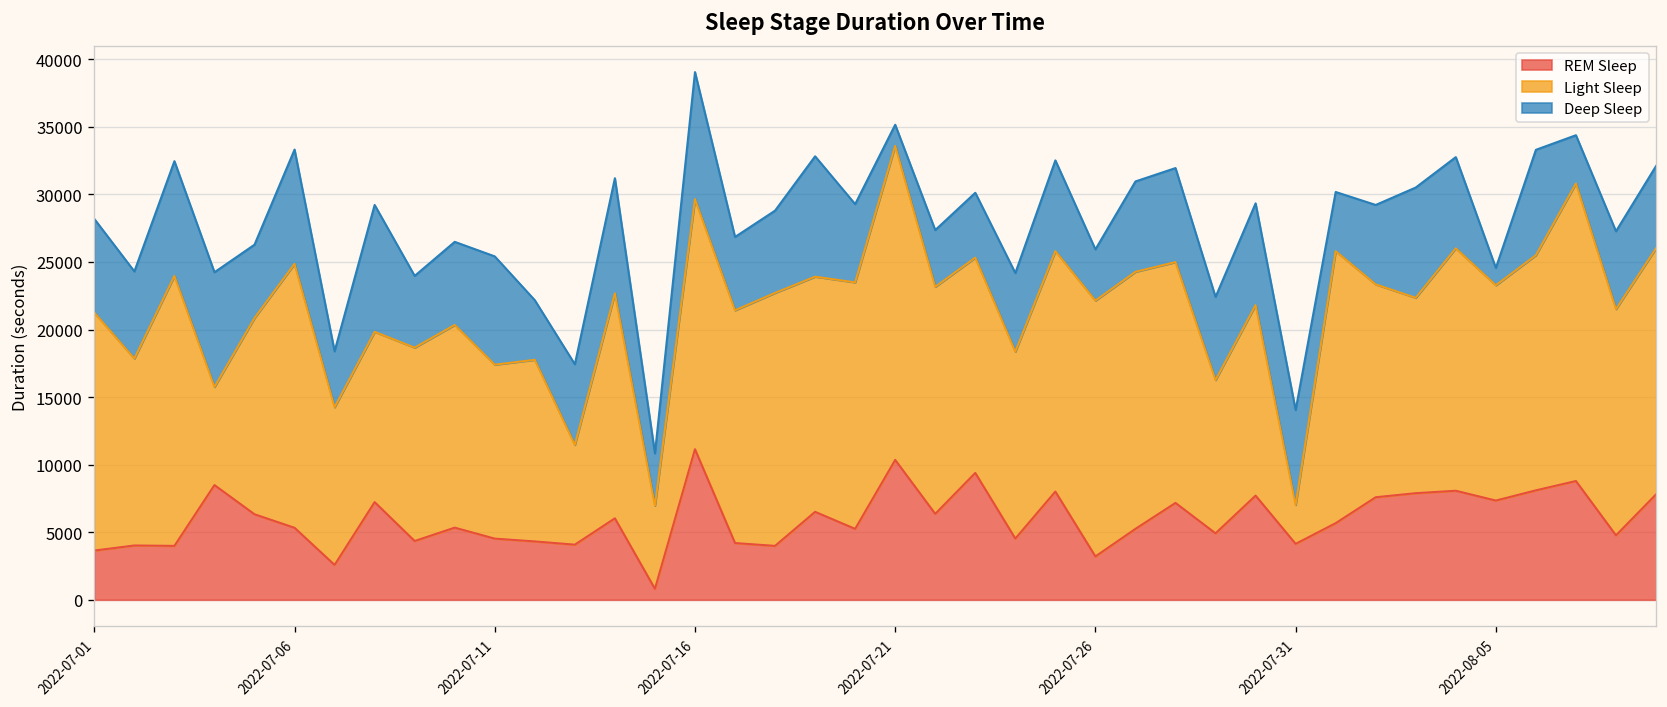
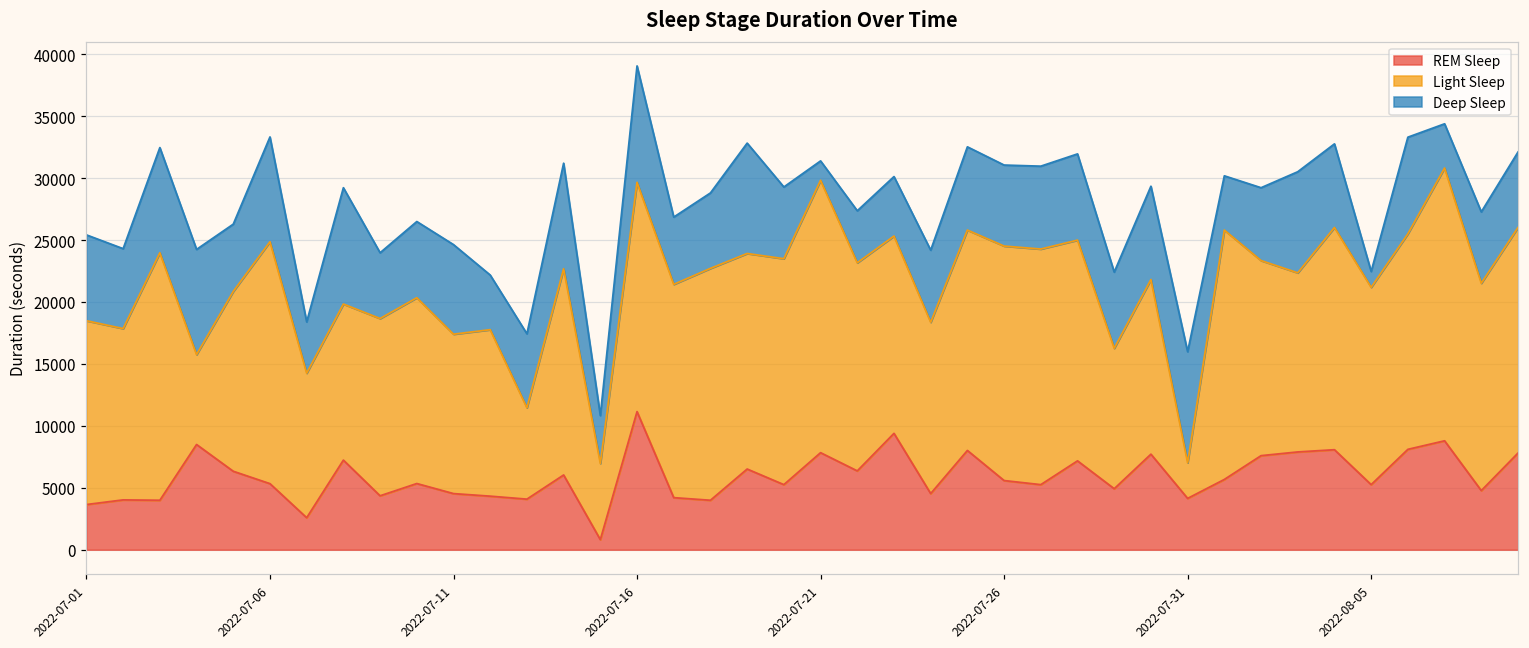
  {
    "REM Sleep": {
      "2022-07-01": 3600,
      "2022-07-06": 5300,
      "2022-07-11": 4500,
      "2022-07-16": 11100,
-     "2022-07-21": 10400,
-     "2022-07-26": 3200,
+     "2022-07-21": 7800,
+     "2022-07-26": 5600,
      "2022-07-31": 4100,
-     "2022-08-05": 7300
+     "2022-08-05": 5300
    },
    "Light Sleep": {
-     "2022-07-01": 17600,
+     "2022-07-01": 14800,
      "2022-07-06": 19500,
      "2022-07-11": 12900,
      "2022-07-16": 18500,
-     "2022-07-21": 23200,
+     "2022-07-21": 22000,
      "2022-07-26": 18900,
      "2022-07-31": 2900,
      "2022-08-05": 15900
    },
    "Deep Sleep": {
      "2022-07-01": 6900,
      "2022-07-06": 8500,
-     "2022-07-11": 8000,
+     "2022-07-11": 7200,
      "2022-07-16": 9400,
      "2022-07-21": 1600,
-     "2022-07-26": 3800,
-     "2022-07-31": 7000,
+     "2022-07-26": 6500,
+     "2022-07-31": 9000,
      "2022-08-05": 1300
    }
  }
